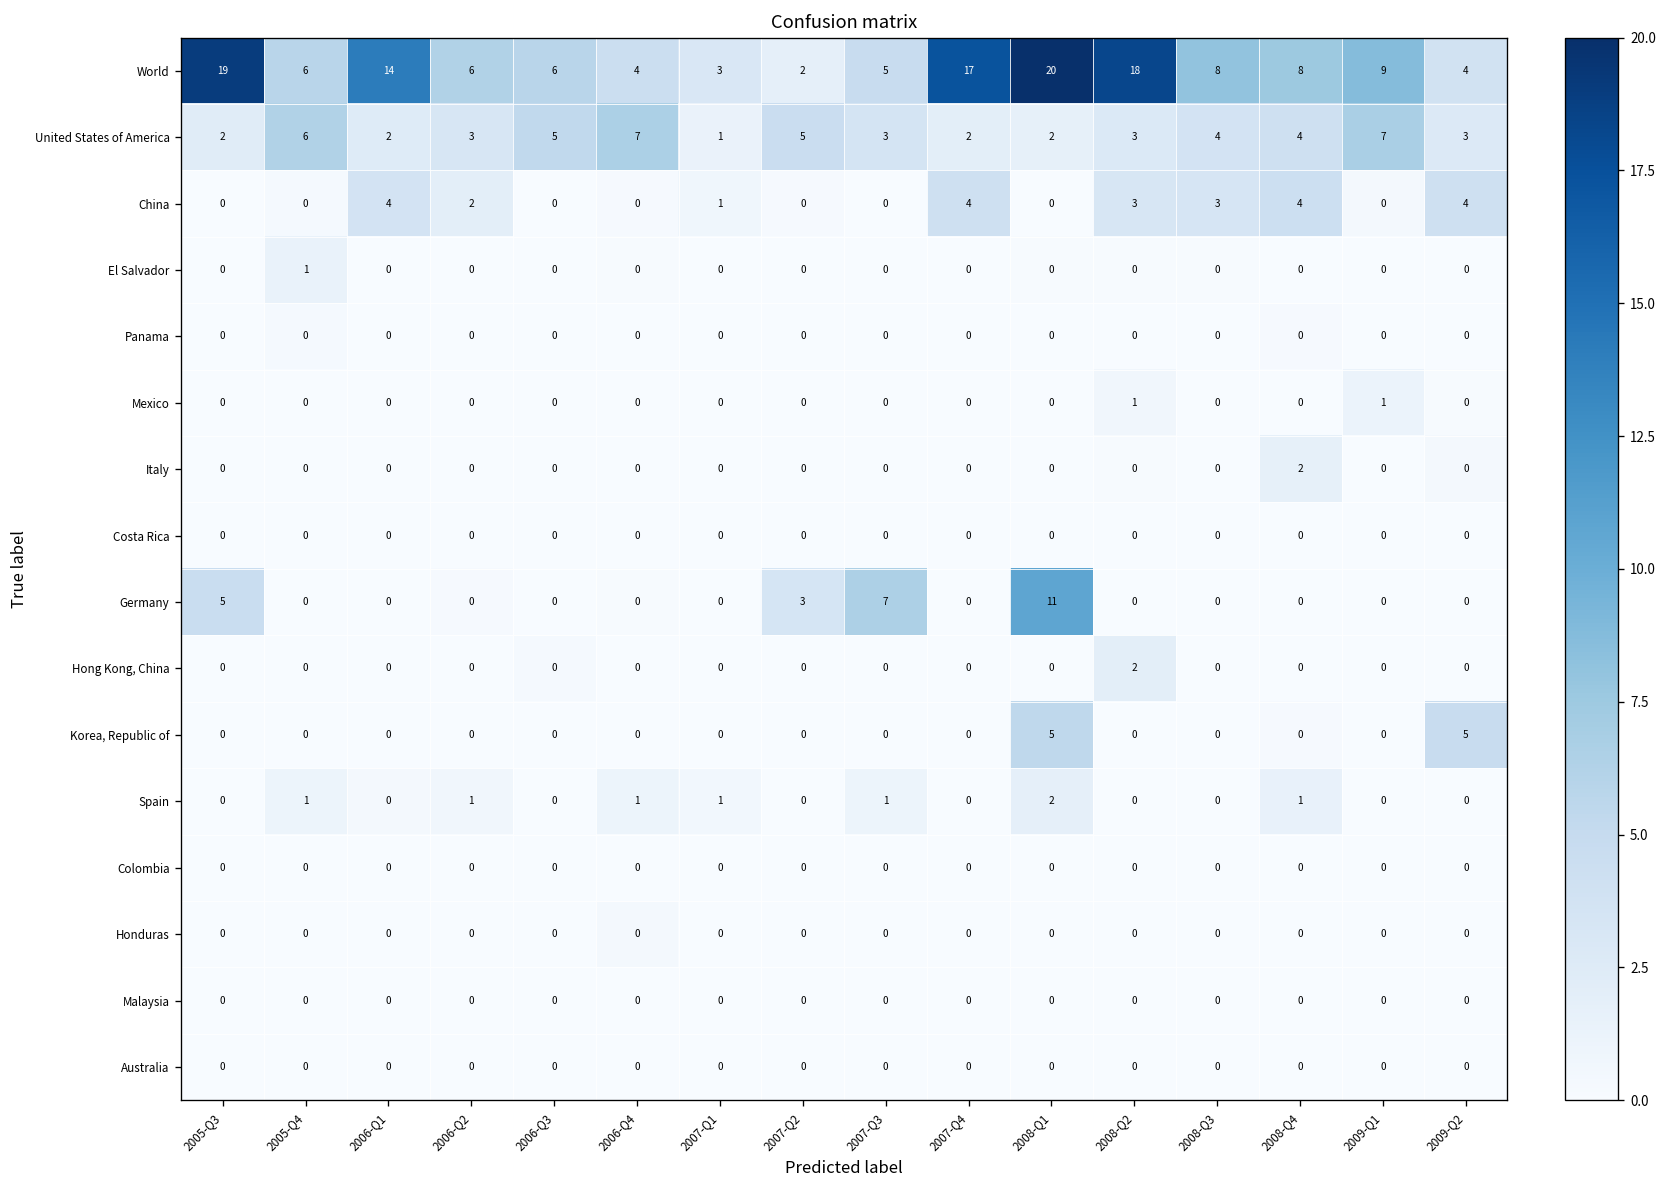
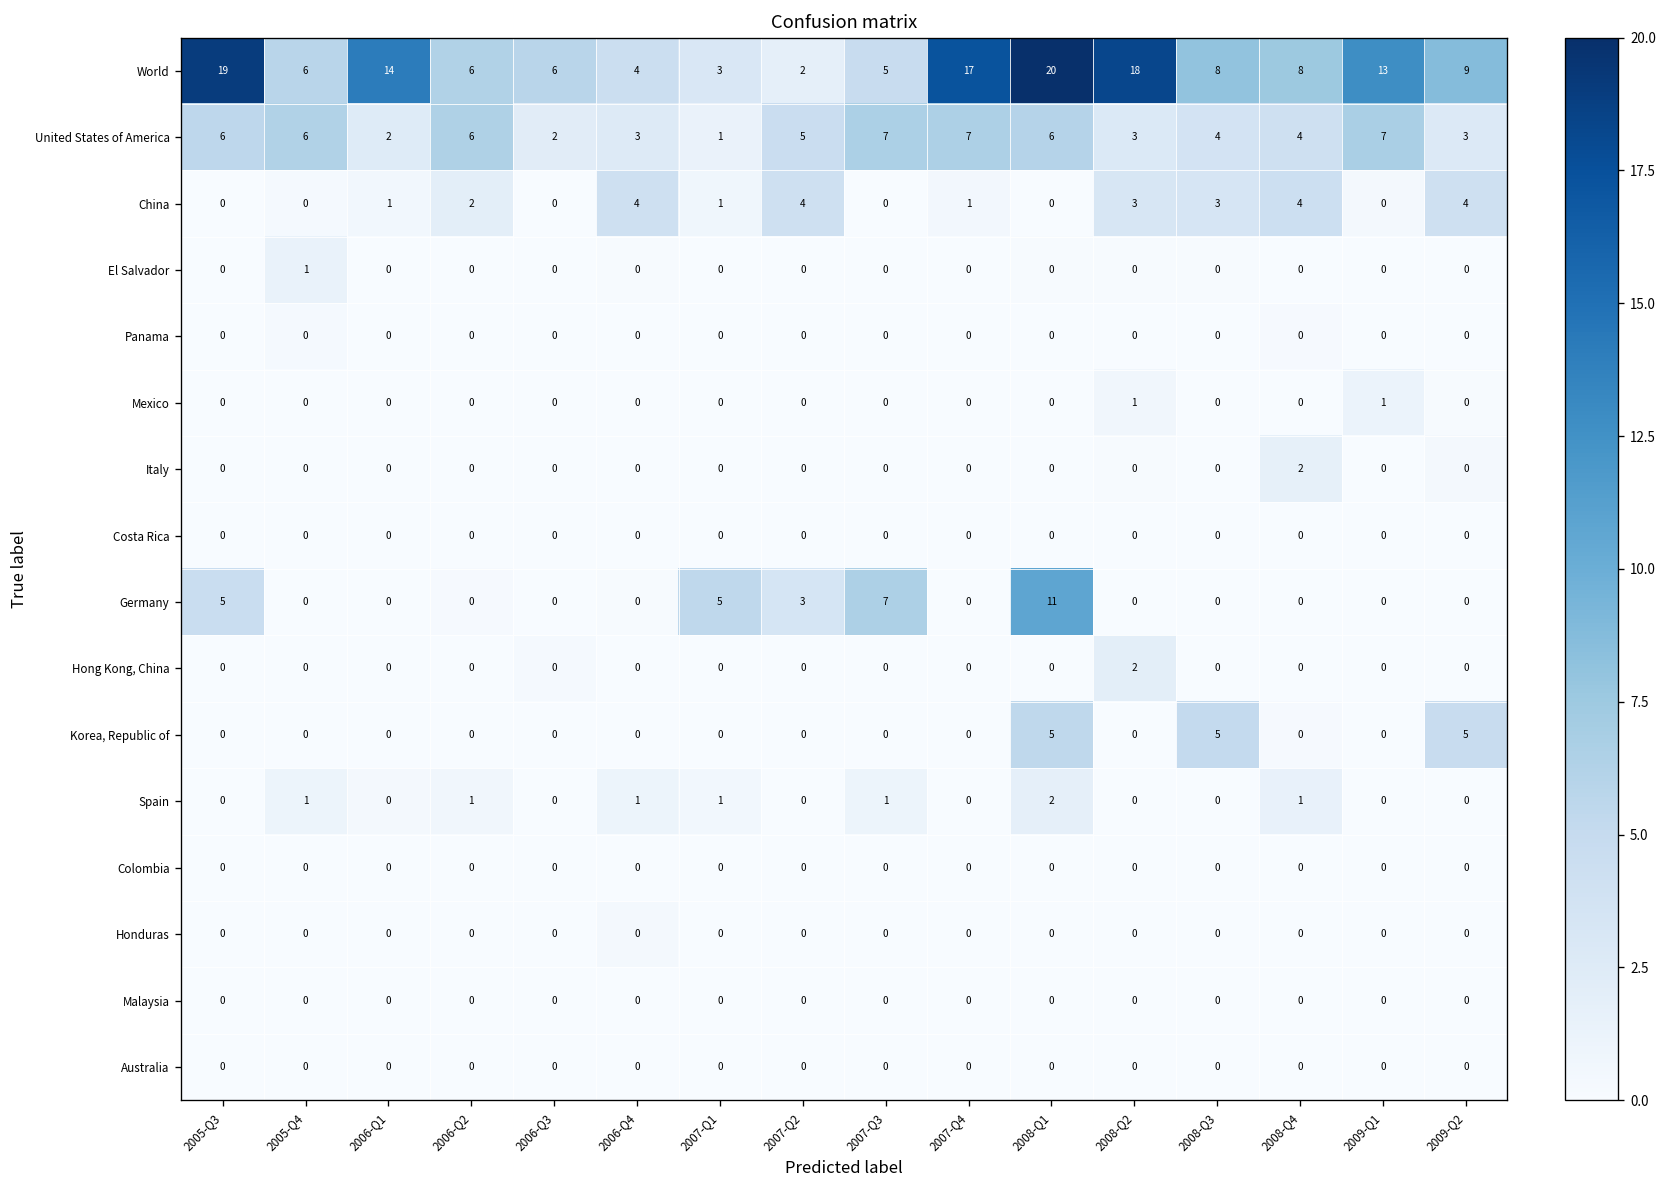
  {
    "World": {
      "2005-Q3": 19,
      "2005-Q4": 6,
      "2006-Q1": 14,
      "2006-Q2": 6,
      "2006-Q3": 6,
      "2006-Q4": 4,
      "2007-Q1": 3,
      "2007-Q2": 2,
      "2007-Q3": 5,
      "2007-Q4": 17,
      "2008-Q1": 20,
      "2008-Q2": 18,
      "2008-Q3": 8,
      "2008-Q4": 8,
-     "2009-Q1": 9,
-     "2009-Q2": 4
+     "2009-Q1": 13,
+     "2009-Q2": 9
    },
    "United States of America": {
-     "2005-Q3": 2,
+     "2005-Q3": 6,
      "2005-Q4": 6,
      "2006-Q1": 2,
-     "2006-Q2": 3,
-     "2006-Q3": 5,
-     "2006-Q4": 7,
+     "2006-Q2": 6,
+     "2006-Q3": 2,
+     "2006-Q4": 3,
      "2007-Q1": 1,
      "2007-Q2": 5,
-     "2007-Q3": 3,
-     "2007-Q4": 2,
-     "2008-Q1": 2,
+     "2007-Q3": 7,
+     "2007-Q4": 7,
+     "2008-Q1": 6,
      "2008-Q2": 3,
      "2008-Q3": 4,
      "2008-Q4": 4,
      "2009-Q1": 7,
      "2009-Q2": 3
    },
    "China": {
      "2005-Q3": 0,
      "2005-Q4": 0,
-     "2006-Q1": 4,
+     "2006-Q1": 1,
      "2006-Q2": 2,
      "2006-Q3": 0,
-     "2006-Q4": 0,
+     "2006-Q4": 4,
      "2007-Q1": 1,
-     "2007-Q2": 0,
+     "2007-Q2": 4,
      "2007-Q3": 0,
-     "2007-Q4": 4,
+     "2007-Q4": 1,
      "2008-Q1": 0,
      "2008-Q2": 3,
      "2008-Q3": 3,
      "2008-Q4": 4,
      "2009-Q1": 0,
      "2009-Q2": 4
    },
    "Germany": {
      "2005-Q3": 5,
      "2005-Q4": 0,
      "2006-Q1": 0,
      "2006-Q2": 0,
      "2006-Q3": 0,
      "2006-Q4": 0,
-     "2007-Q1": 0,
+     "2007-Q1": 5,
      "2007-Q2": 3,
      "2007-Q3": 7,
      "2007-Q4": 0,
      "2008-Q1": 11,
      "2008-Q2": 0,
      "2008-Q3": 0,
      "2008-Q4": 0,
      "2009-Q1": 0,
      "2009-Q2": 0
    },
    "Korea, Republic of": {
      "2005-Q3": 0,
      "2005-Q4": 0,
      "2006-Q1": 0,
      "2006-Q2": 0,
      "2006-Q3": 0,
      "2006-Q4": 0,
      "2007-Q1": 0,
      "2007-Q2": 0,
      "2007-Q3": 0,
      "2007-Q4": 0,
      "2008-Q1": 5,
      "2008-Q2": 0,
-     "2008-Q3": 0,
+     "2008-Q3": 5,
      "2008-Q4": 0,
      "2009-Q1": 0,
      "2009-Q2": 5
    }
  }
